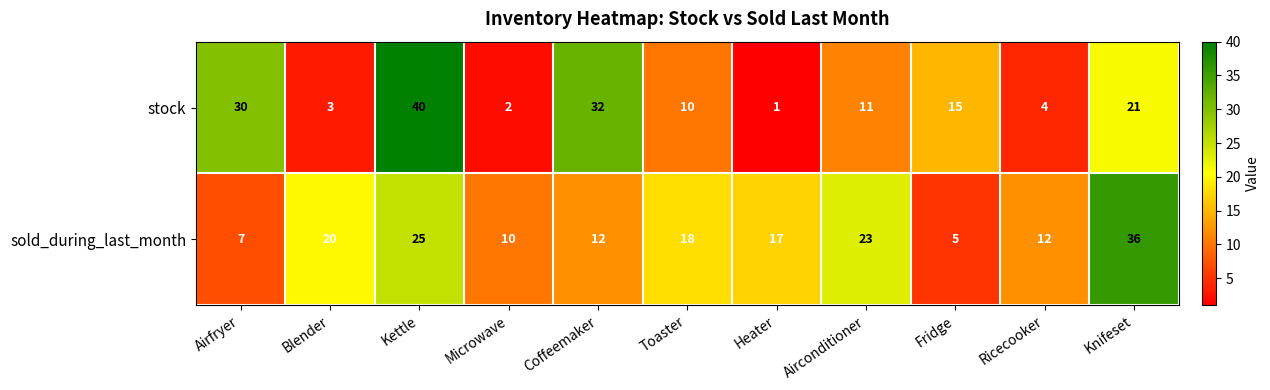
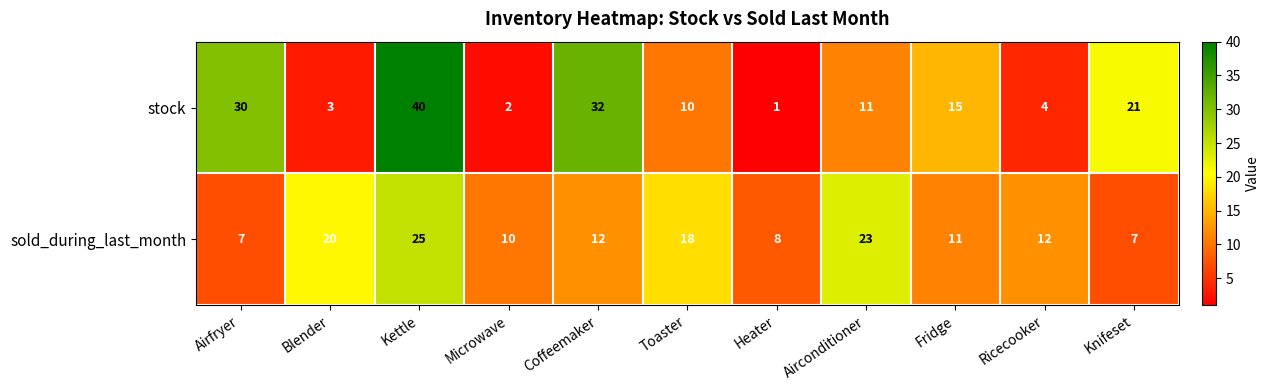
  {
    "stock": {
      "Airfryer": 30,
      "Blender": 3,
      "Kettle": 40,
      "Microwave": 2,
      "Coffeemaker": 32,
      "Toaster": 10,
      "Heater": 1,
      "Airconditioner": 11,
      "Fridge": 15,
      "Ricecooker": 4,
      "Knifeset": 21
    },
    "sold_during_last_month": {
      "Airfryer": 7,
      "Blender": 20,
      "Kettle": 25,
      "Microwave": 10,
      "Coffeemaker": 12,
      "Toaster": 18,
-     "Heater": 17,
+     "Heater": 8,
      "Airconditioner": 23,
-     "Fridge": 5,
+     "Fridge": 11,
      "Ricecooker": 12,
-     "Knifeset": 36
+     "Knifeset": 7
    }
  }
